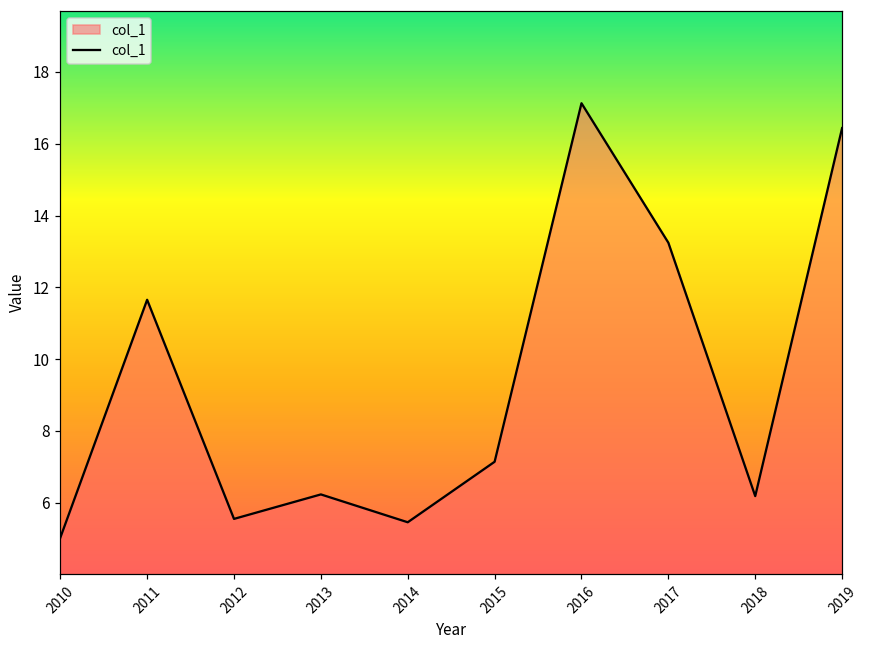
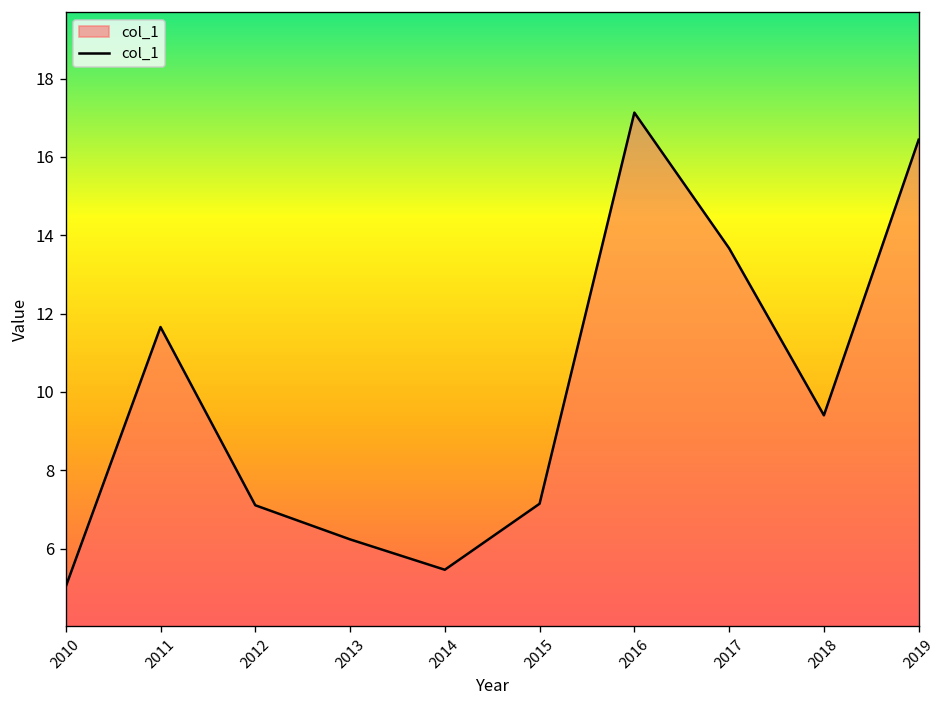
  {
    "2010": 5.0,
    "2011": 11.7,
-   "2012": 5.6,
+   "2012": 7.1,
    "2013": 6.2,
    "2014": 5.5,
    "2015": 7.1,
    "2016": 17.1,
-   "2017": 13.2,
-   "2018": 6.2,
+   "2017": 13.7,
+   "2018": 9.4,
    "2019": 16.4
  }
